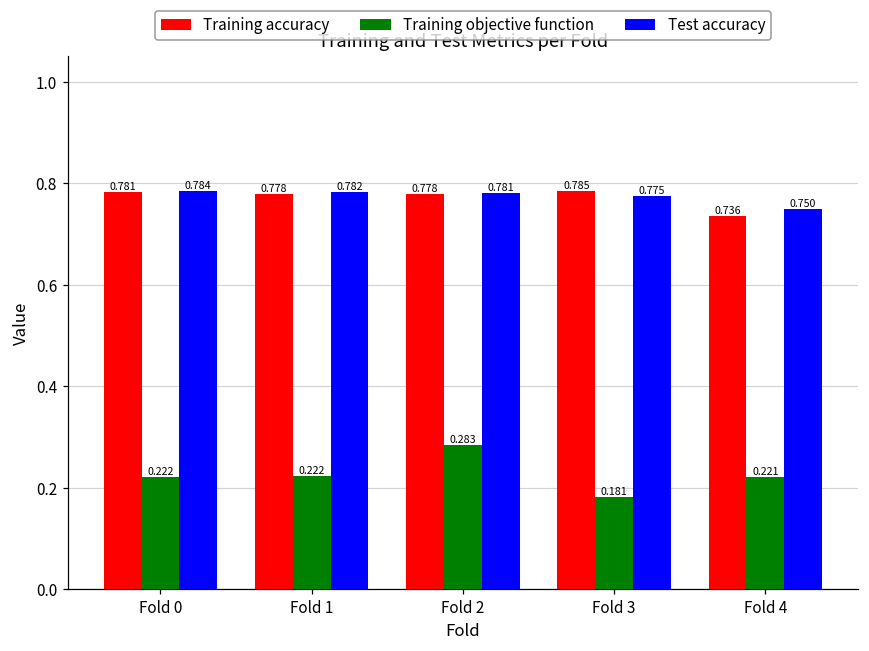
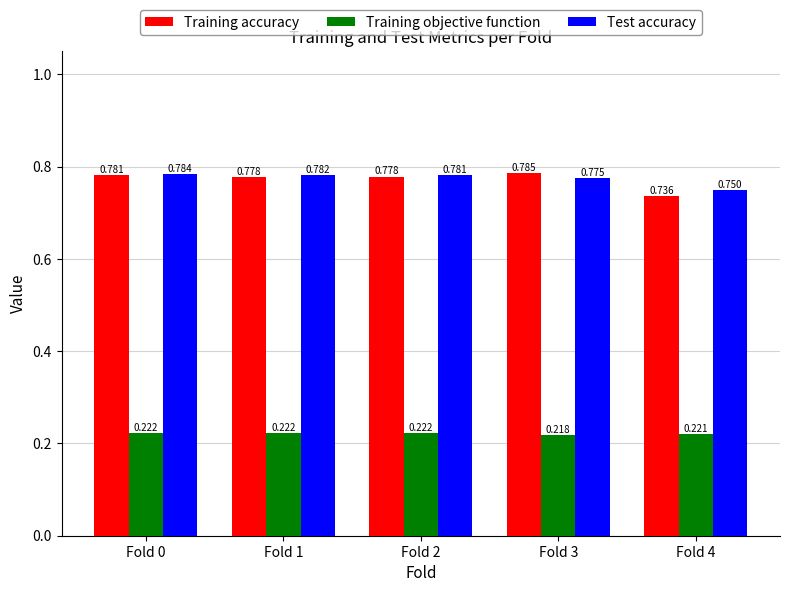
  {
    "Training accuracy": {
      "Fold 0": 0.781,
      "Fold 1": 0.778,
      "Fold 2": 0.778,
      "Fold 3": 0.785,
      "Fold 4": 0.736
    },
    "Training objective function": {
      "Fold 0": 0.222,
      "Fold 1": 0.222,
-     "Fold 2": 0.283,
-     "Fold 3": 0.181,
+     "Fold 2": 0.222,
+     "Fold 3": 0.218,
      "Fold 4": 0.221
    },
    "Test accuracy": {
      "Fold 0": 0.784,
      "Fold 1": 0.782,
      "Fold 2": 0.781,
      "Fold 3": 0.775,
      "Fold 4": 0.750
    }
  }
